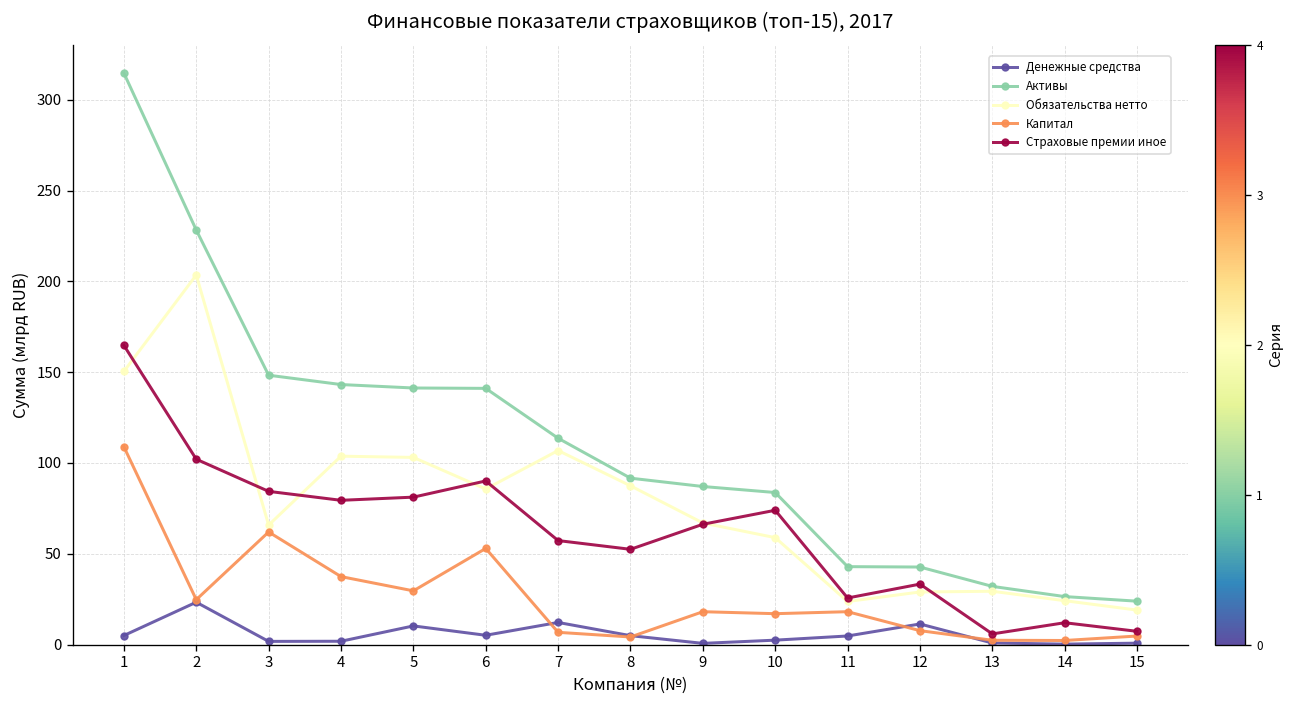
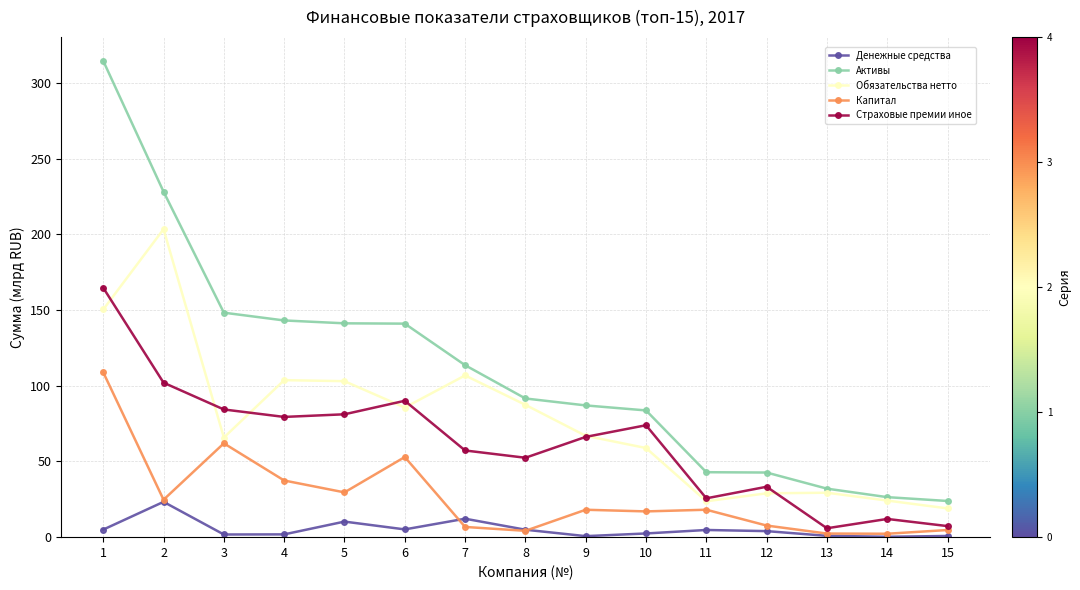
  {
    "Денежные средства": {
      "1": 5,
      "3": 2,
      "4": 2,
      "5": 10,
      "6": 5,
      "7": 12,
      "9": 1,
      "10": 2,
      "11": 5,
-     "12": 11,
+     "12": 4,
      "14": 0,
      "15": 1
    },
    "Активы": {
      "1": 315,
      "2": 228,
      "3": 148,
      "4": 143,
      "5": 141,
      "6": 141,
      "7": 114,
      "8": 92,
      "9": 87,
      "10": 84,
      "11": 43,
      "12": 43,
      "13": 32,
      "14": 26,
      "15": 24
    },
    "Обязательства нетто": {
      "1": 150,
      "2": 204,
      "3": 66,
      "4": 104,
      "5": 103,
      "6": 86,
      "7": 107,
      "8": 87,
      "10": 59,
      "11": 24,
      "12": 29,
      "13": 29,
      "14": 24,
      "15": 19
    },
    "Капитал": {
      "1": 109,
      "3": 62,
      "4": 37,
      "5": 30,
      "6": 53,
      "7": 7,
      "9": 18,
      "10": 17,
      "11": 18,
      "12": 8,
      "14": 2,
      "15": 5
    },
    "Страховые премии иное": {
      "1": 165,
      "2": 102,
      "3": 84,
      "4": 79,
      "5": 81,
      "6": 90,
      "7": 57,
      "8": 52,
      "10": 74,
      "11": 26,
      "12": 33,
      "13": 6,
      "14": 12,
      "15": 7
    }
  }
